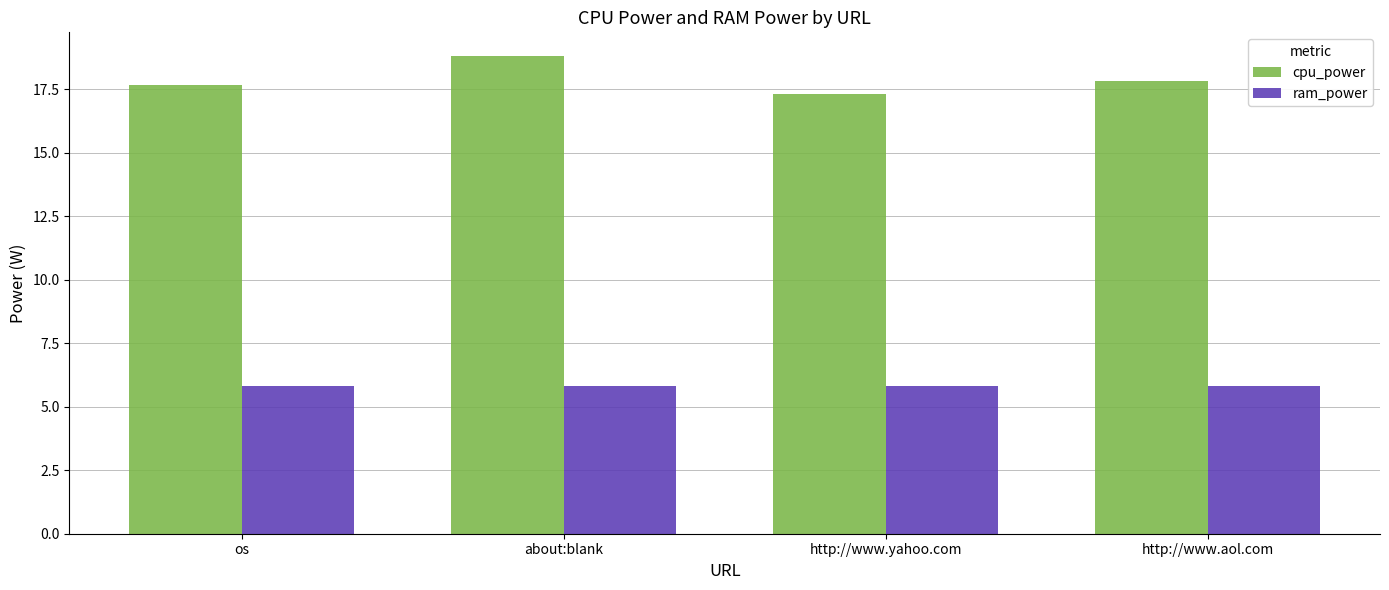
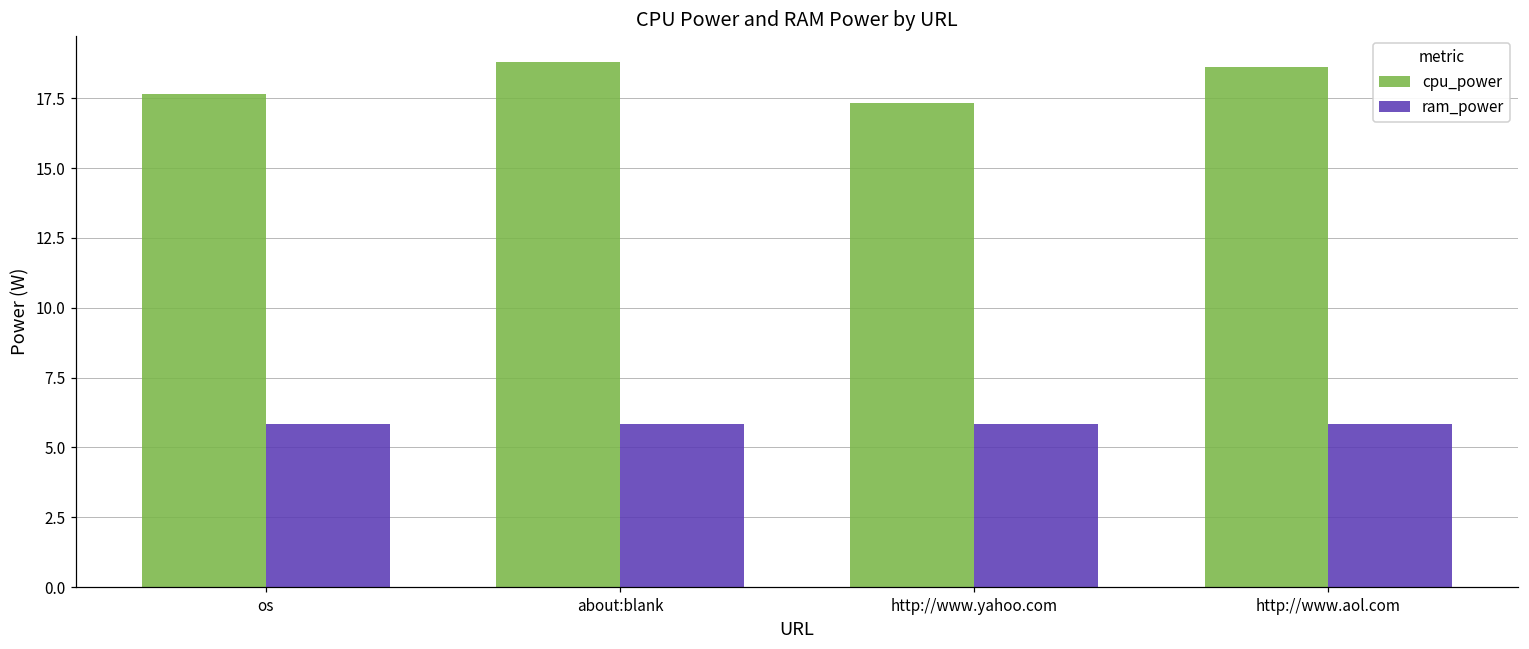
  {
    "cpu_power": {
      "os": 17.7,
      "about:blank": 18.8,
      "http://www.yahoo.com": 17.3,
-     "http://www.aol.com": 17.8
+     "http://www.aol.com": 18.6
    },
    "ram_power": {
      "os": 5.8,
      "about:blank": 5.8,
      "http://www.yahoo.com": 5.8,
      "http://www.aol.com": 5.8
    }
  }
